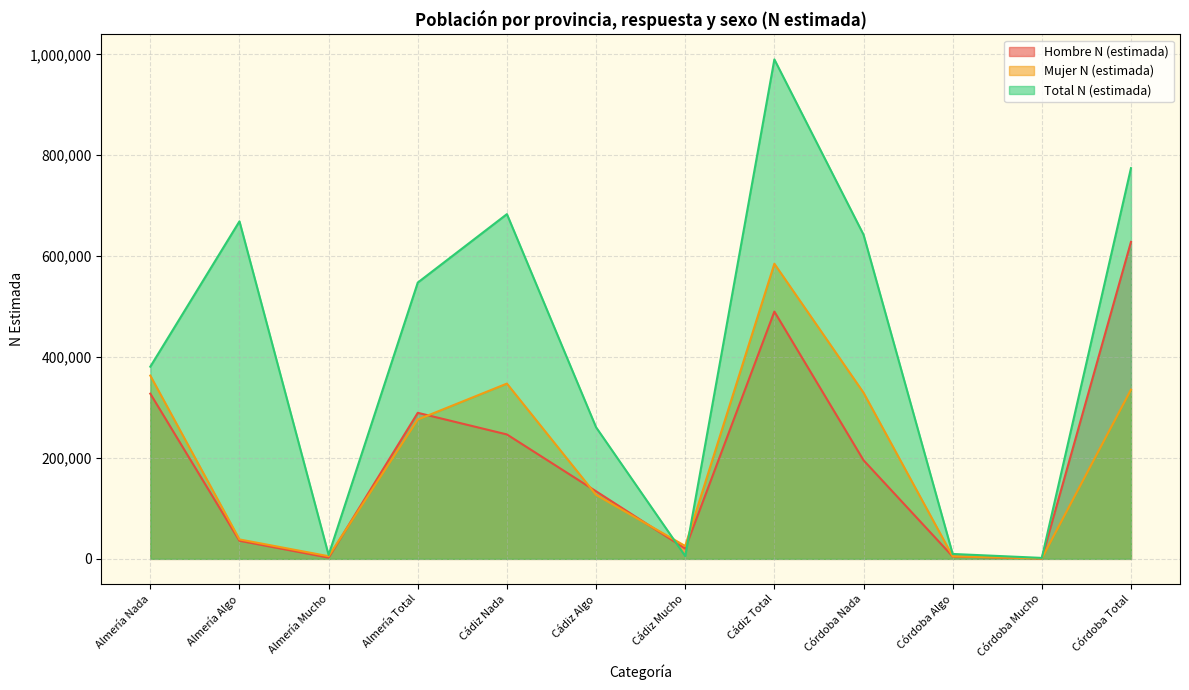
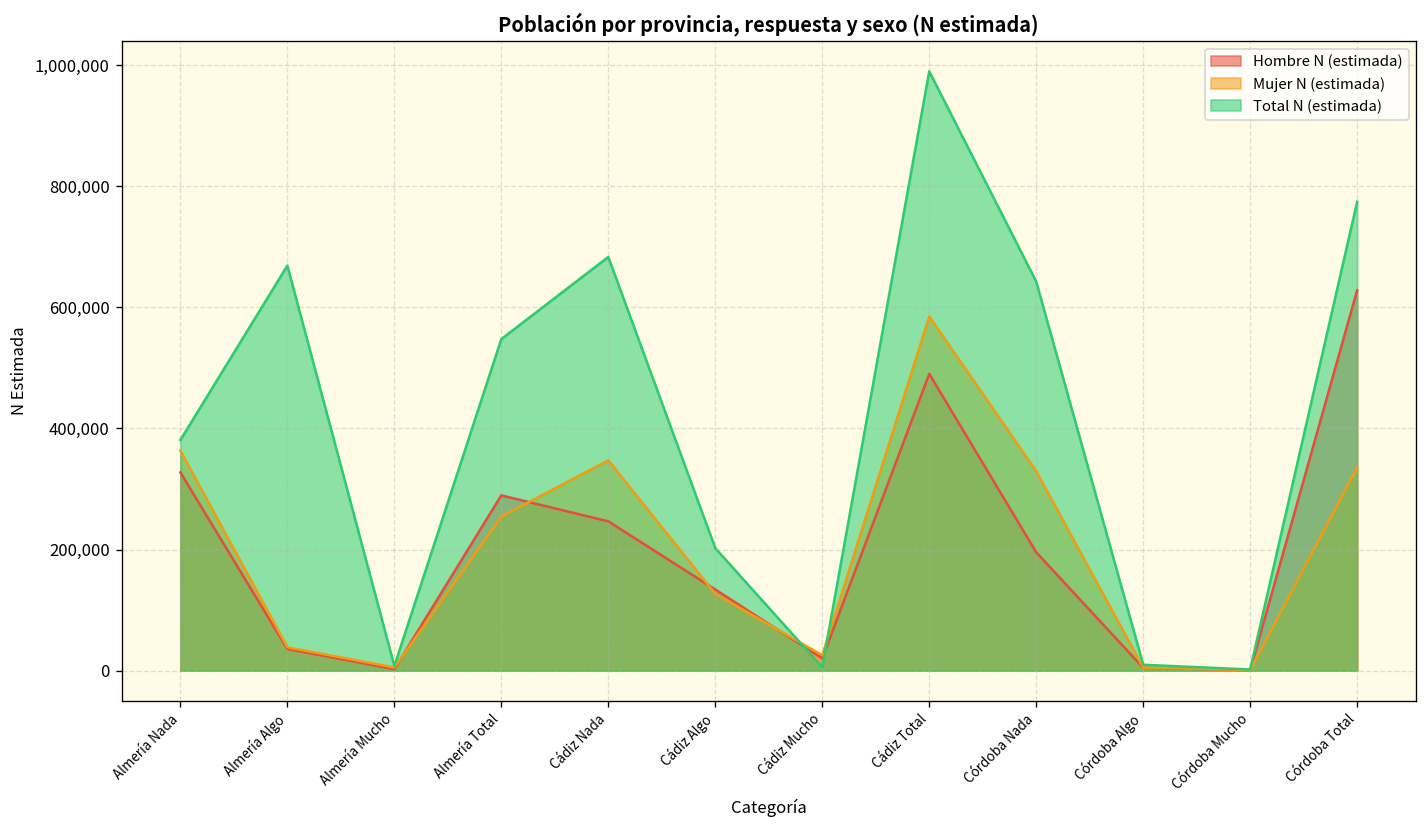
  {
    "Hombre N (estimada)": {
      "Almería Nada": "330,000",
      "Almería Total": "290,000",
      "Cádiz Nada": "250,000",
      "Cádiz Algo": "130,000",
      "Cádiz Mucho": "20,000",
      "Cádiz Total": "490,000",
      "Córdoba Nada": "200,000",
      "Córdoba Total": "630,000"
    },
    "Mujer N (estimada)": {
      "Almería Nada": "360,000",
-     "Almería Total": "280,000",
+     "Almería Total": "250,000",
      "Cádiz Nada": "350,000",
      "Cádiz Algo": "130,000",
      "Cádiz Mucho": "30,000",
      "Cádiz Total": "580,000",
      "Córdoba Nada": "330,000",
      "Córdoba Total": "340,000"
    },
    "Total N (estimada)": {
      "Almería Nada": "380,000",
      "Almería Algo": "670,000",
      "Almería Total": "550,000",
      "Cádiz Nada": "680,000",
-     "Cádiz Algo": "260,000",
+     "Cádiz Algo": "200,000",
      "Cádiz Mucho": "10,000",
      "Cádiz Total": "990,000",
      "Córdoba Nada": "640,000",
      "Córdoba Total": "770,000"
    }
  }
